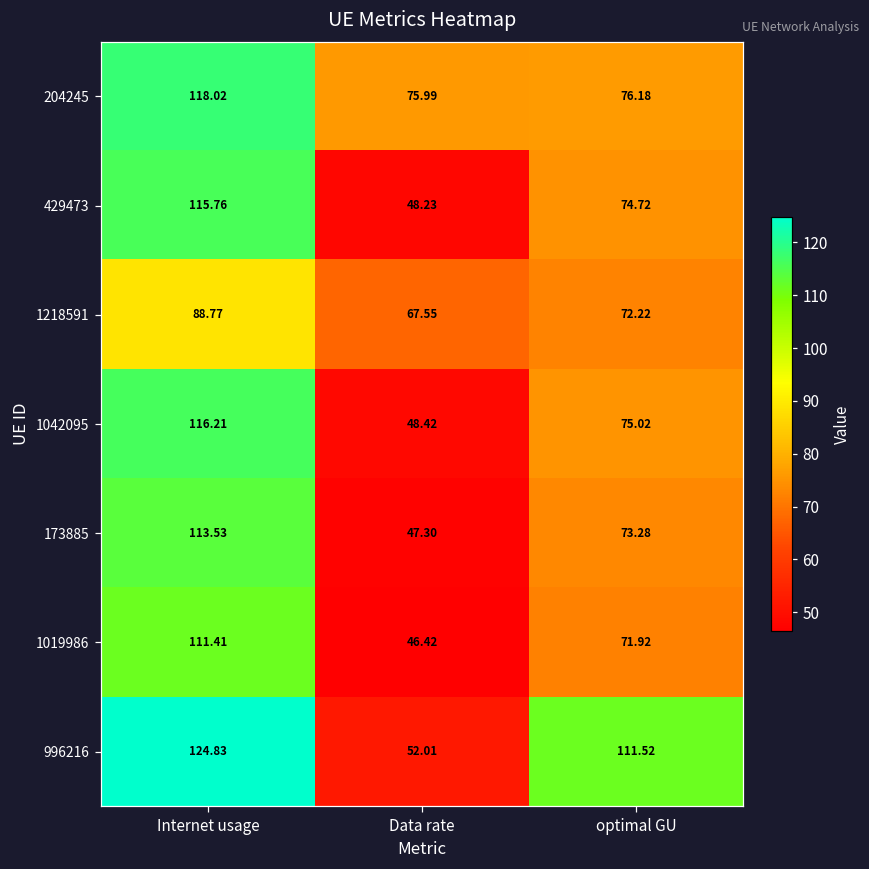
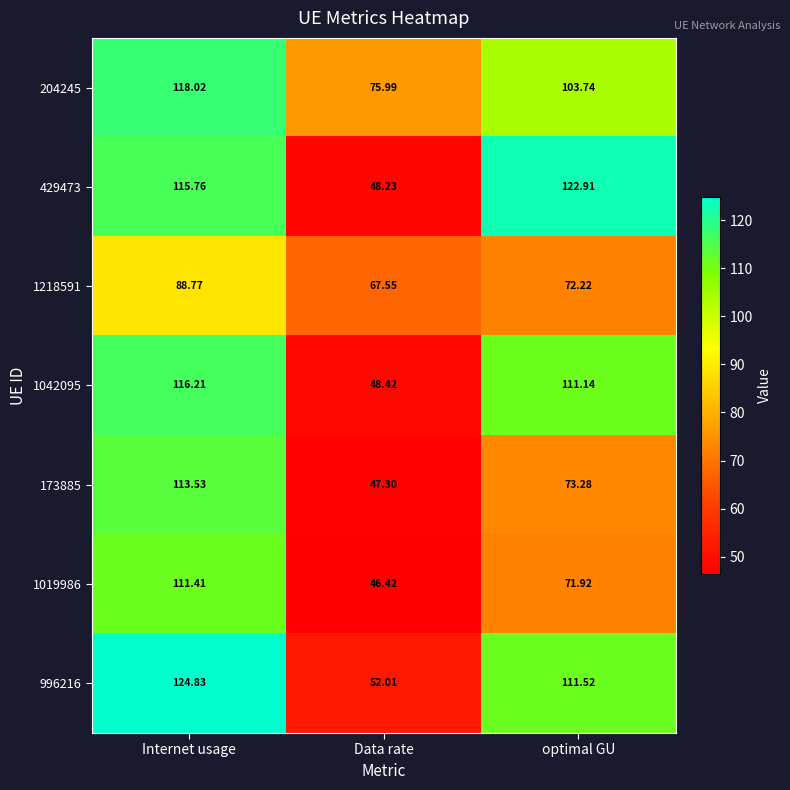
  {
    "204245": {
      "Internet usage": 118.02,
      "Data rate": 75.99,
-     "optimal GU": 76.18
+     "optimal GU": 103.74
    },
    "429473": {
      "Internet usage": 115.76,
      "Data rate": 48.23,
-     "optimal GU": 74.72
+     "optimal GU": 122.91
    },
    "1218591": {
      "Internet usage": 88.77,
      "Data rate": 67.55,
      "optimal GU": 72.22
    },
    "1042095": {
      "Internet usage": 116.21,
      "Data rate": 48.42,
-     "optimal GU": 75.02
+     "optimal GU": 111.14
    },
    "173885": {
      "Internet usage": 113.53,
      "Data rate": 47.30,
      "optimal GU": 73.28
    },
    "1019986": {
      "Internet usage": 111.41,
      "Data rate": 46.42,
      "optimal GU": 71.92
    },
    "996216": {
      "Internet usage": 124.83,
      "Data rate": 52.01,
      "optimal GU": 111.52
    }
  }
